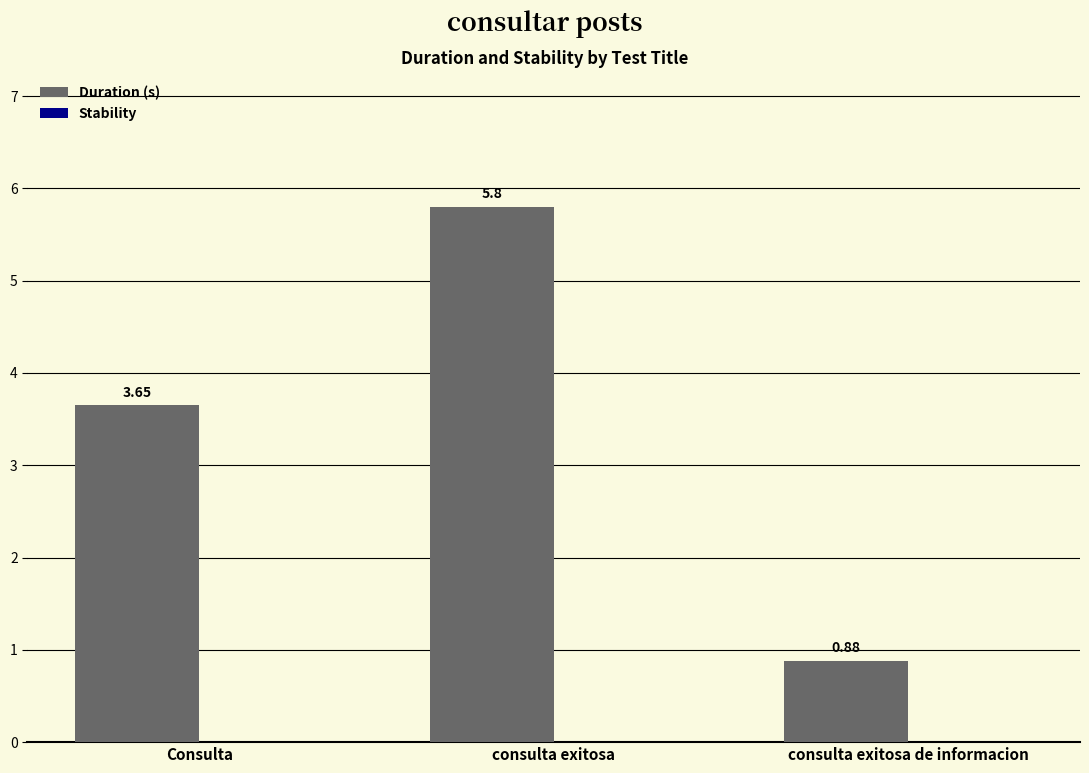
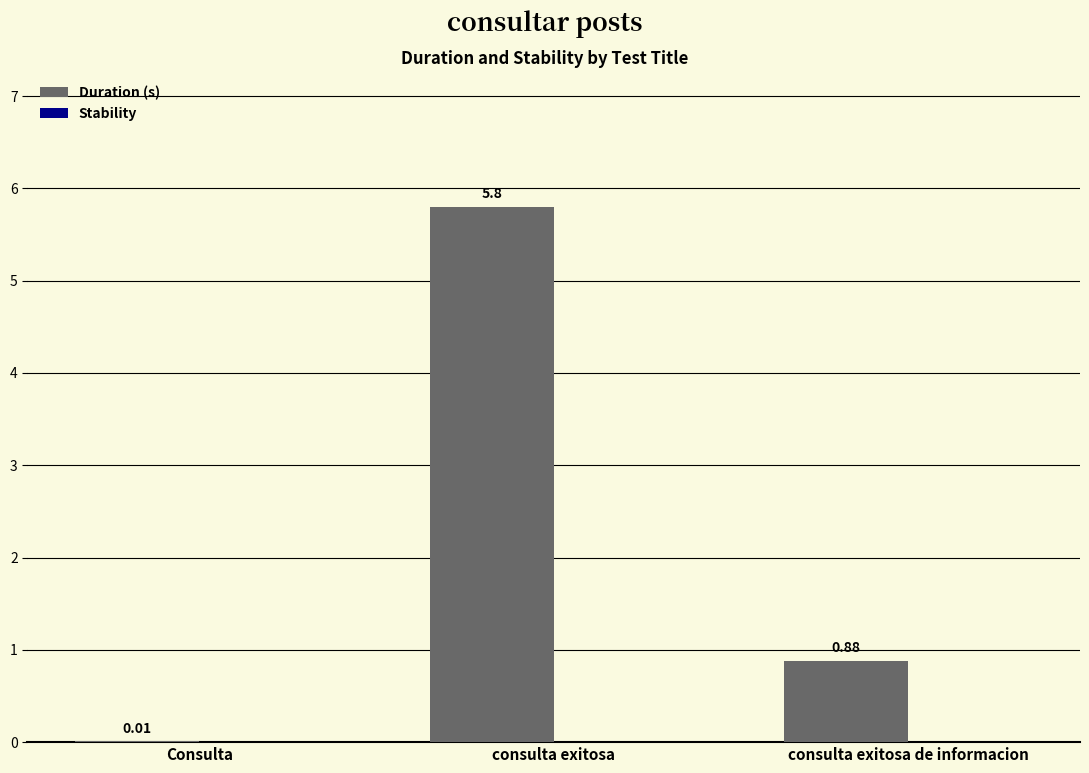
  {
    "Duration (s)": {
-     "Consulta": 3.65,
+     "Consulta": 0.01,
      "consulta exitosa": 5.8,
      "consulta exitosa de informacion": 0.88
    },
    "Stability": {
      "Consulta": 0.0,
      "consulta exitosa": 0.0,
      "consulta exitosa de informacion": 0.0
    }
  }
